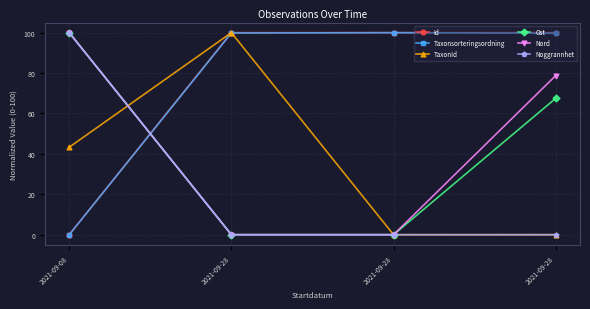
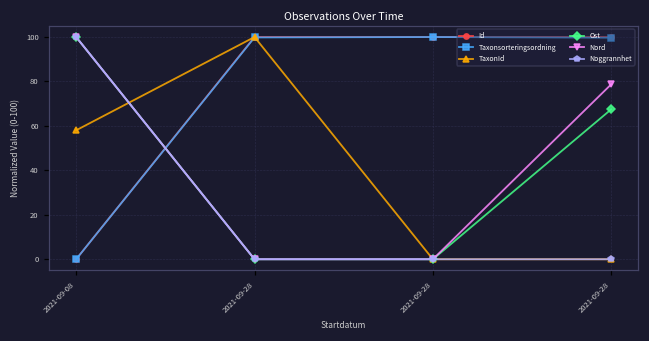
  {
    "Taxonsorteringsordning": {
      "2021-09-08": 0
    },
    "TaxonId": {
-     "2021-09-08": 43
+     "2021-09-08": 58
    }
  }
